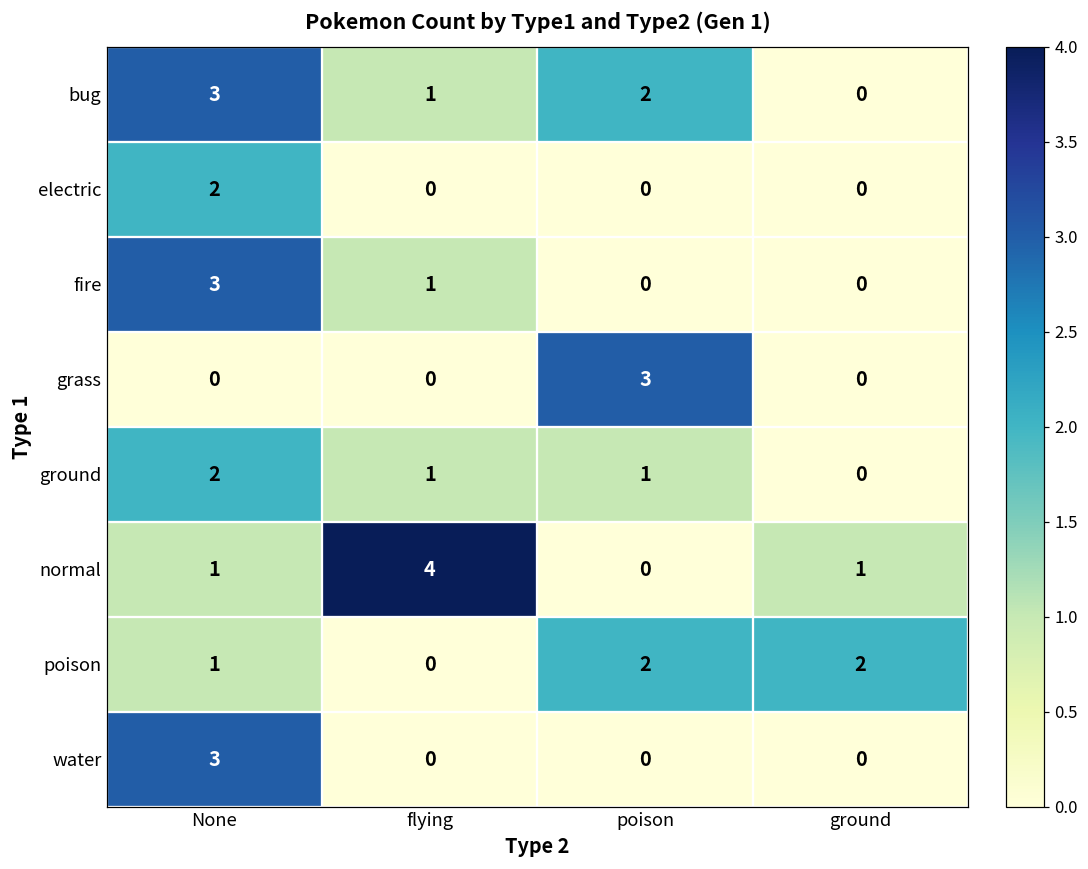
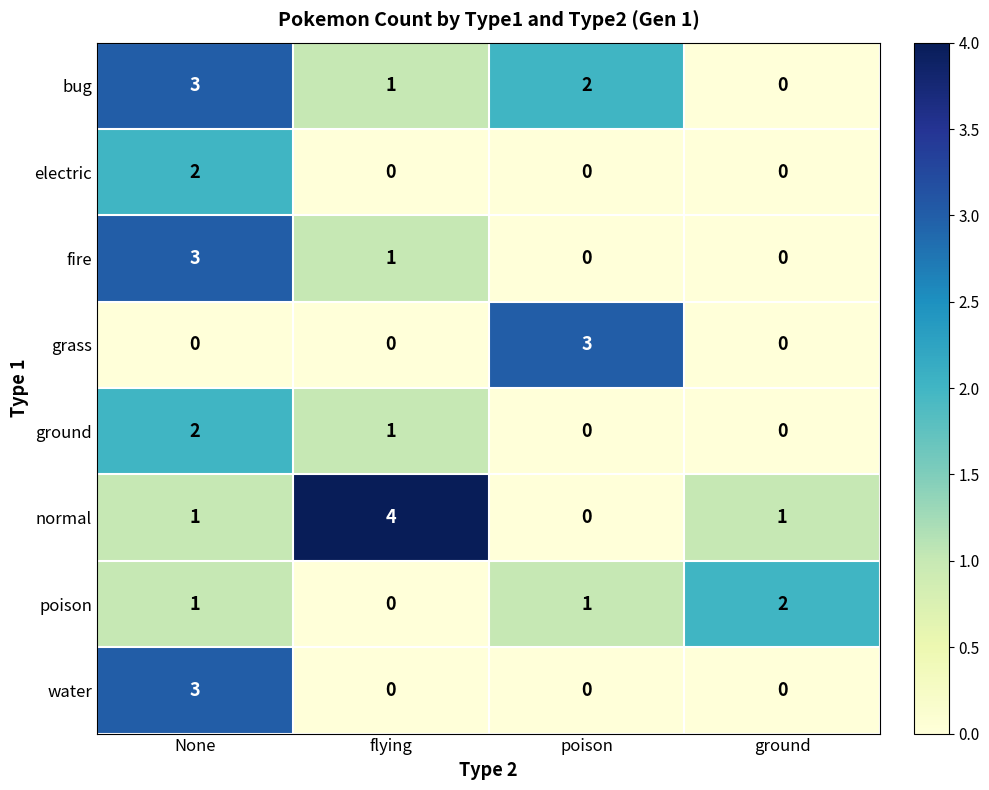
  {
    "bug": {
      "None": 3,
      "flying": 1,
      "poison": 2,
      "ground": 0
    },
    "electric": {
      "None": 2,
      "flying": 0,
      "poison": 0,
      "ground": 0
    },
    "fire": {
      "None": 3,
      "flying": 1,
      "poison": 0,
      "ground": 0
    },
    "grass": {
      "None": 0,
      "flying": 0,
      "poison": 3,
      "ground": 0
    },
    "ground": {
      "None": 2,
      "flying": 1,
-     "poison": 1,
+     "poison": 0,
      "ground": 0
    },
    "normal": {
      "None": 1,
      "flying": 4,
      "poison": 0,
      "ground": 1
    },
    "poison": {
      "None": 1,
      "flying": 0,
-     "poison": 2,
+     "poison": 1,
      "ground": 2
    },
    "water": {
      "None": 3,
      "flying": 0,
      "poison": 0,
      "ground": 0
    }
  }
